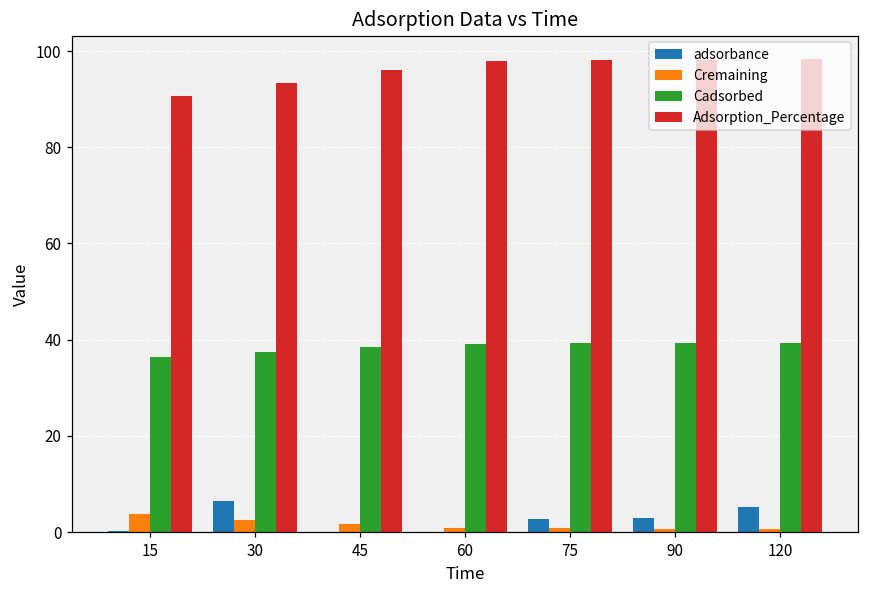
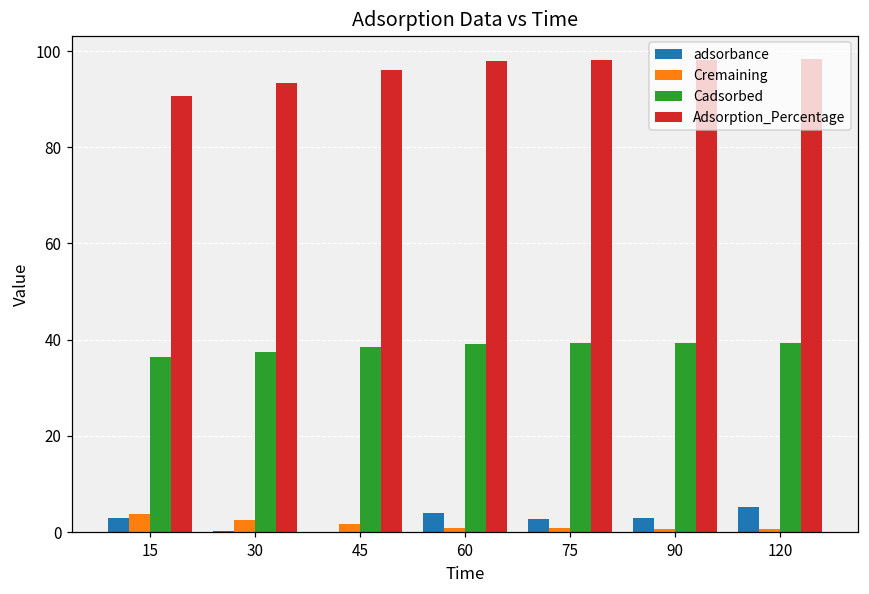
  {
    "adsorbance": {
-     "15": 0,
-     "30": 6,
-     "60": 0,
+     "15": 3,
+     "30": 0,
+     "60": 4,
      "75": 3,
      "90": 3,
      "120": 5
    },
    "Cremaining": {
      "15": 4,
      "30": 3,
      "45": 2,
      "60": 1,
      "75": 1,
      "90": 1,
      "120": 1
    },
    "Cadsorbed": {
      "15": 36,
      "30": 37,
      "45": 38,
      "60": 39,
      "75": 39,
      "90": 39,
      "120": 39
    },
    "Adsorption_Percentage": {
      "15": 91,
      "30": 93,
      "45": 96,
      "60": 98,
      "75": 98
    }
  }
